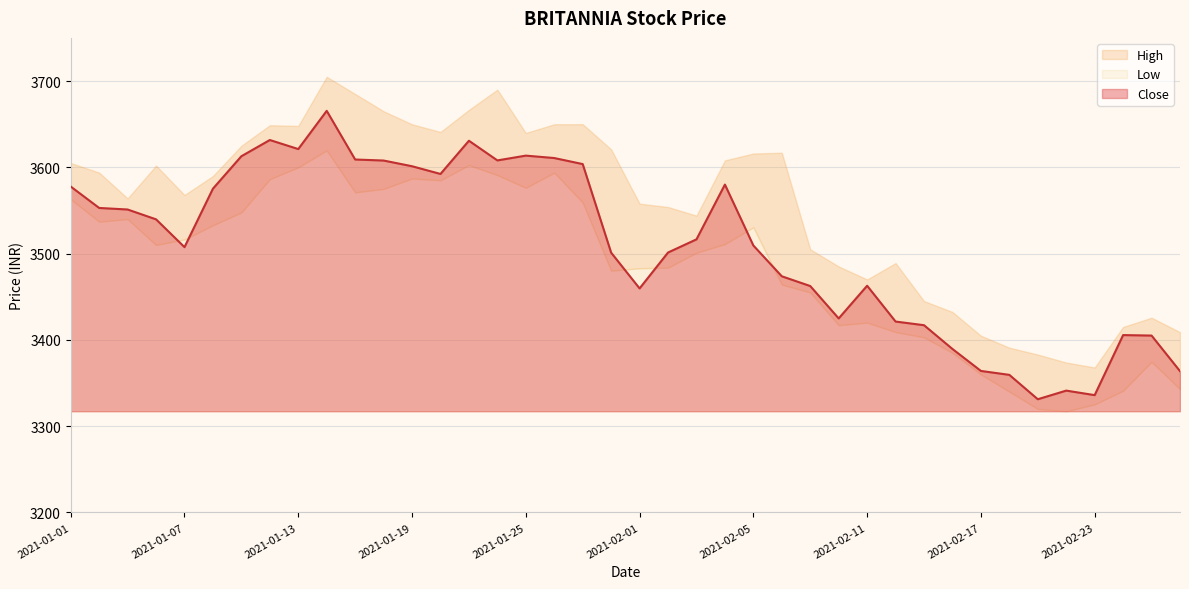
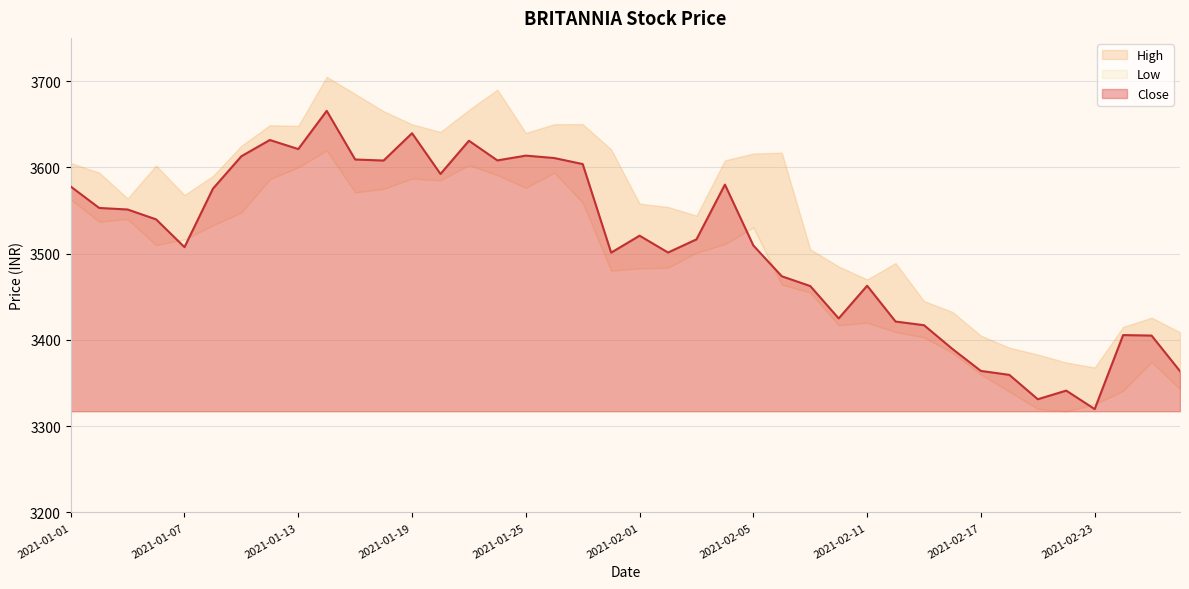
  {
    "Close": {
      "2021-01-01": 3580,
      "2021-01-07": 3510,
      "2021-01-13": 3620,
-     "2021-01-19": 3600,
+     "2021-01-19": 3640,
      "2021-01-25": 3610,
-     "2021-02-01": 3460,
+     "2021-02-01": 3520,
      "2021-02-05": 3510,
      "2021-02-11": 3460,
      "2021-02-17": 3360,
-     "2021-02-23": 3340
+     "2021-02-23": 3320
    }
  }
